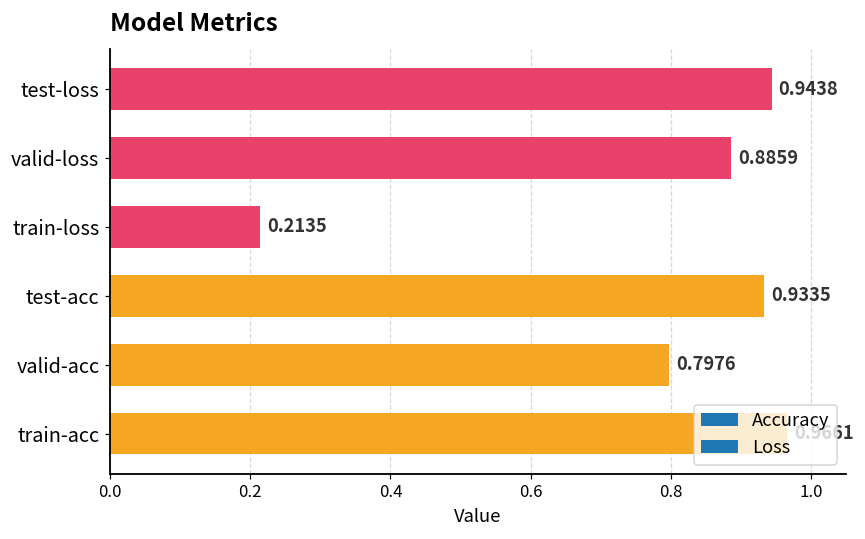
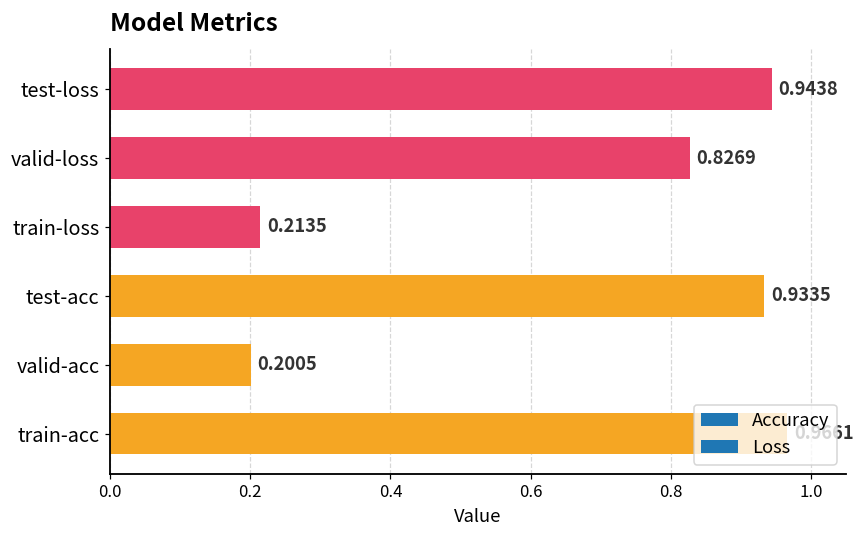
  {
    "test-loss": 0.9438,
-   "valid-loss": 0.8859,
+   "valid-loss": 0.8269,
    "train-loss": 0.2135,
    "test-acc": 0.9335,
-   "valid-acc": 0.7976
+   "valid-acc": 0.2005
  }
